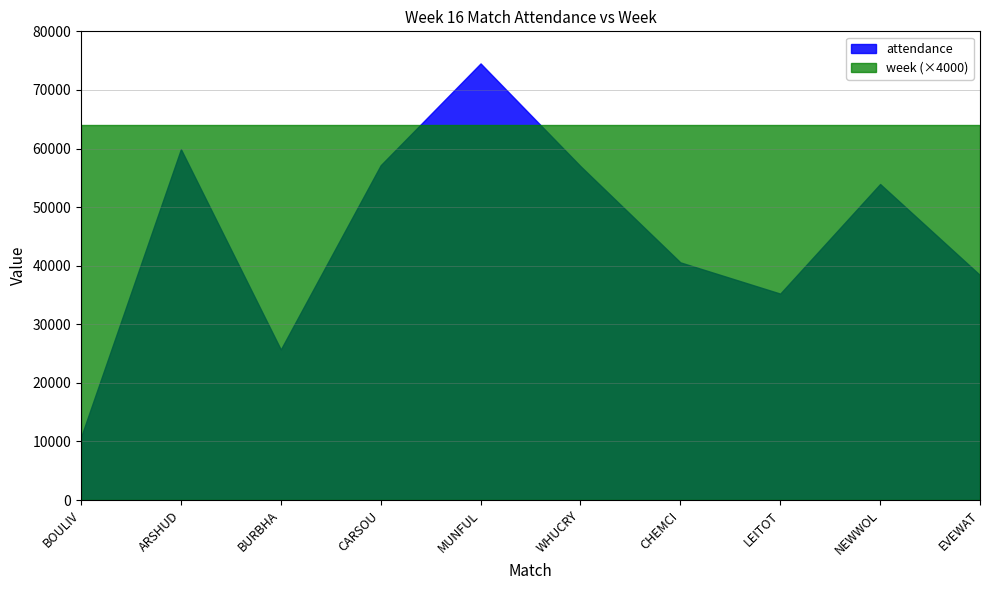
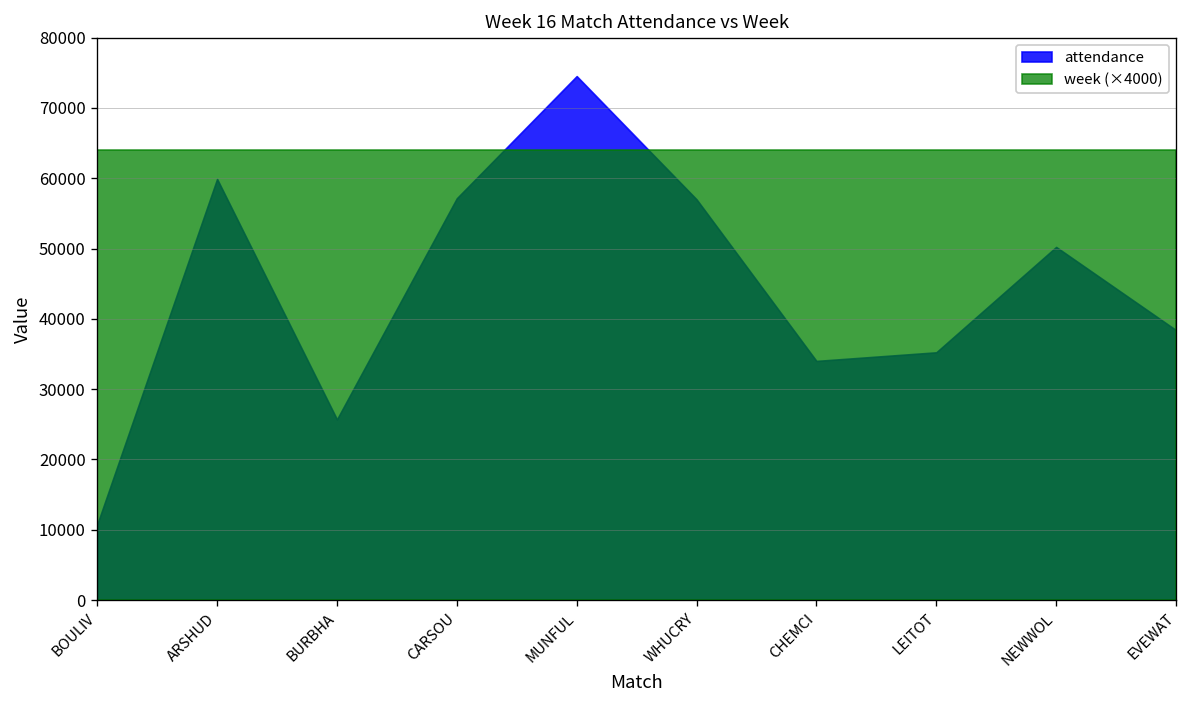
  {
    "attendance": {
      "BOULIV": 11000,
      "ARSHUD": 60000,
      "BURBHA": 26000,
      "CARSOU": 57000,
      "MUNFUL": 75000,
      "WHUCRY": 57000,
-     "CHEMCI": 41000,
+     "CHEMCI": 34000,
      "LEITOT": 35000,
-     "NEWWOL": 54000,
+     "NEWWOL": 50000,
      "EVEWAT": 38000
    },
    "week (×4000)": {
      "BOULIV": 64000,
      "ARSHUD": 64000,
      "BURBHA": 64000,
      "CARSOU": 64000,
      "MUNFUL": 64000,
      "WHUCRY": 64000,
      "CHEMCI": 64000,
      "LEITOT": 64000,
      "NEWWOL": 64000,
      "EVEWAT": 64000
    }
  }
